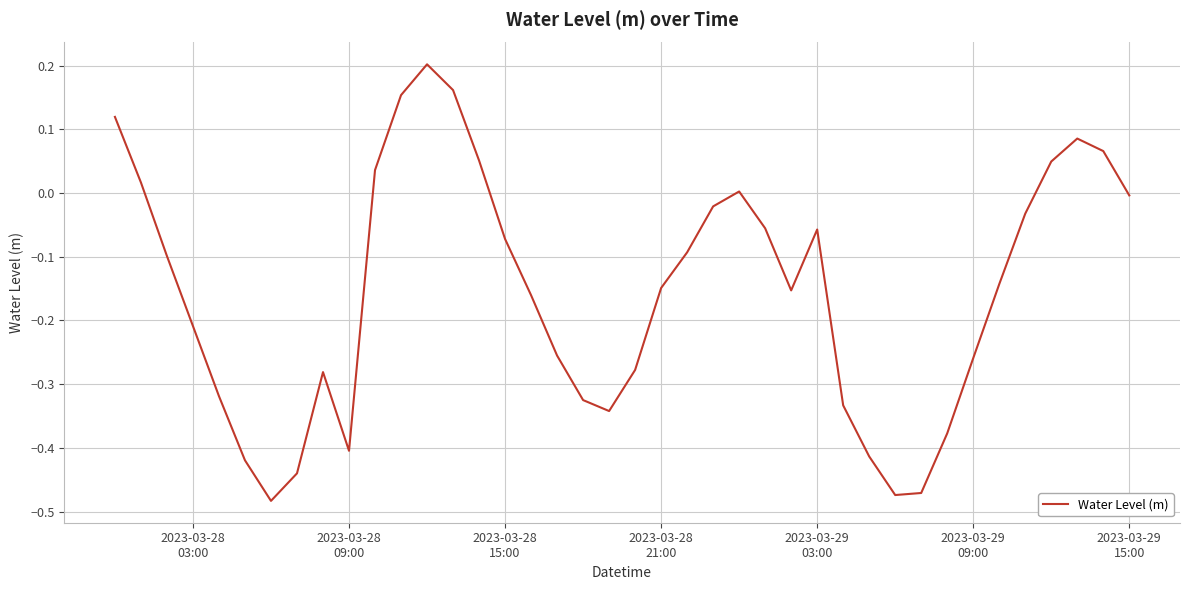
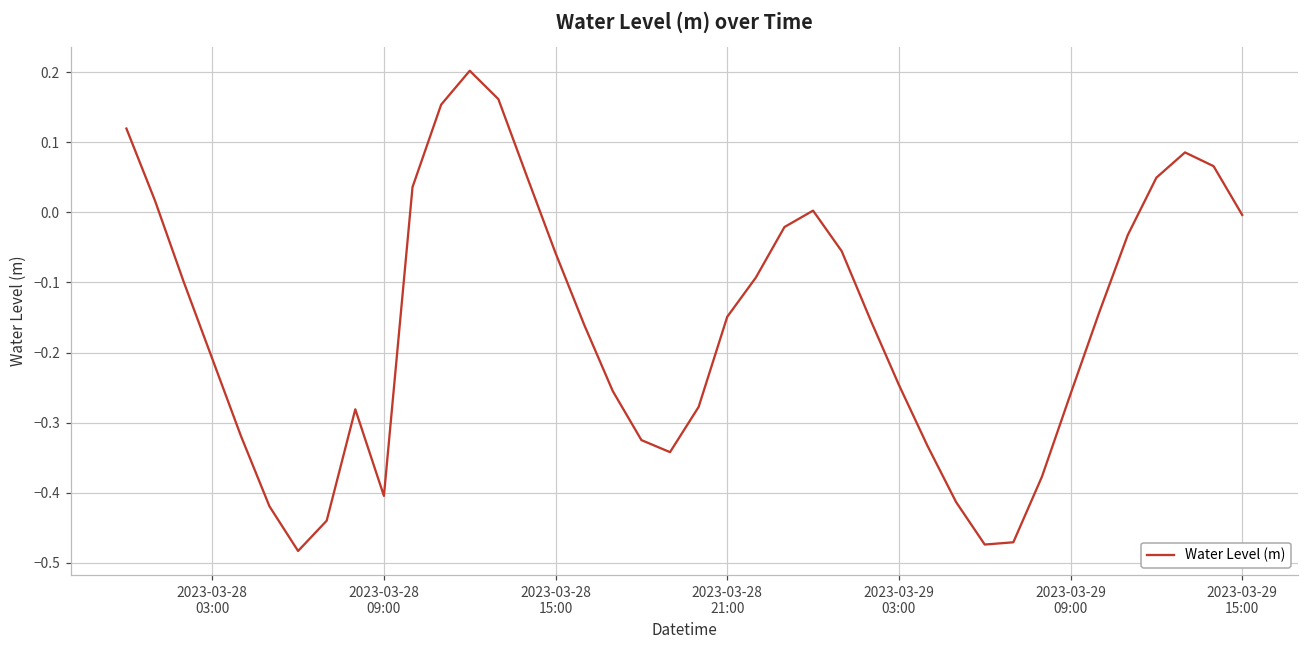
  {
    "2023-03-28 03:00": -0.21,
    "2023-03-28 09:00": -0.40,
-   "2023-03-28 15:00": -0.07,
+   "2023-03-28 15:00": -0.06,
    "2023-03-28 21:00": -0.15,
-   "2023-03-29 03:00": -0.06,
+   "2023-03-29 03:00": -0.25,
    "2023-03-29 09:00": -0.26,
    "2023-03-29 15:00": 0.00
  }
